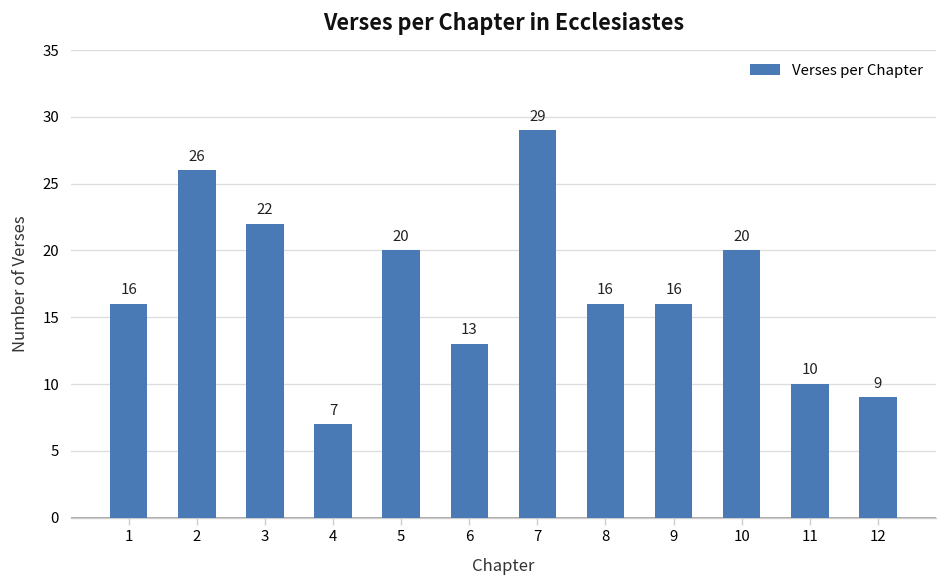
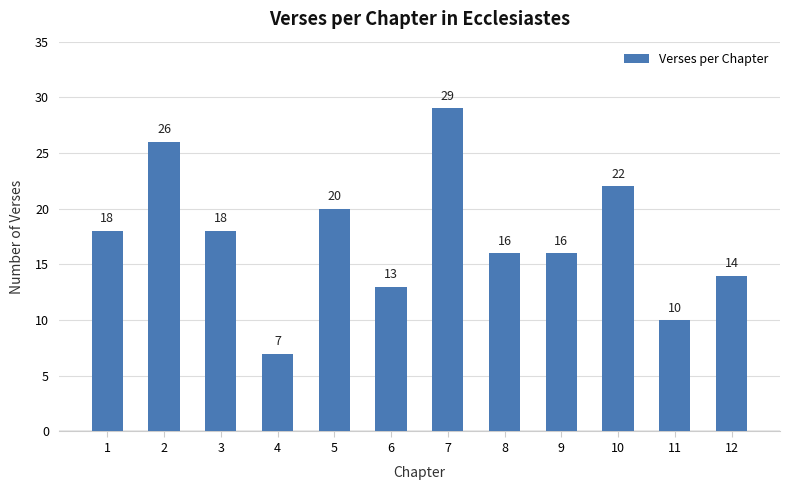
  {
-   "1": 16,
+   "1": 18,
    "2": 26,
-   "3": 22,
+   "3": 18,
    "4": 7,
    "5": 20,
    "6": 13,
    "7": 29,
    "8": 16,
    "9": 16,
-   "10": 20,
+   "10": 22,
    "11": 10,
-   "12": 9
+   "12": 14
  }
